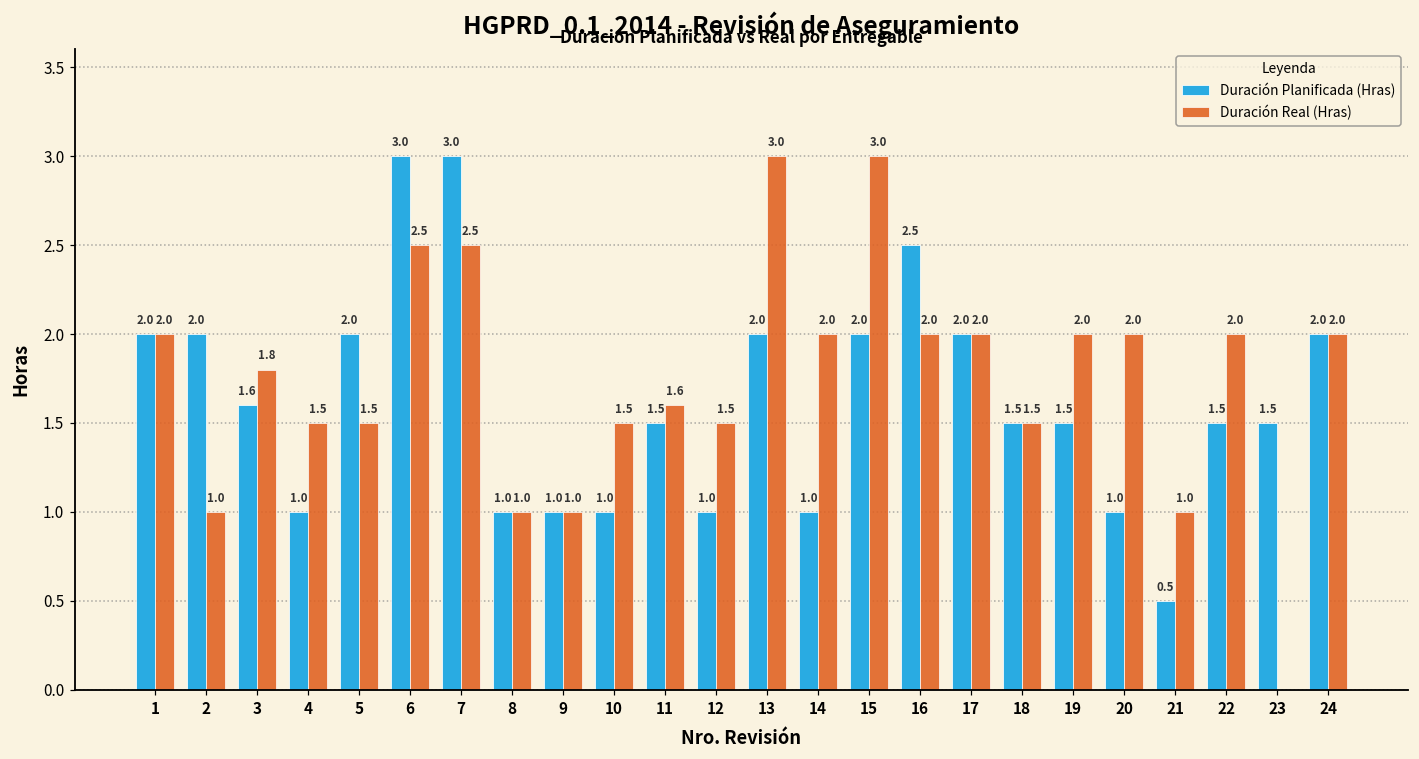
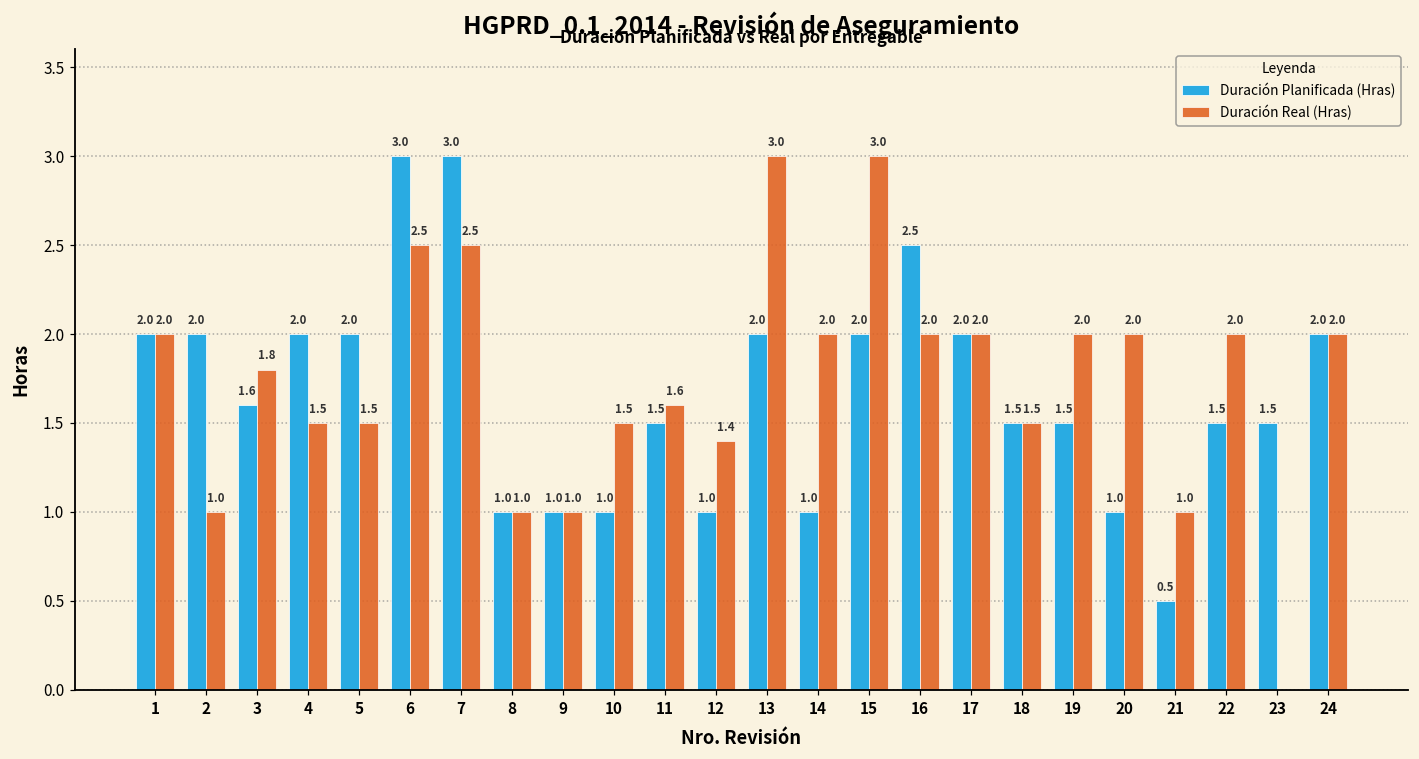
  {
    "Duración Planificada (Hras)": {
      "1": 2.0,
      "2": 2.0,
      "3": 1.6,
-     "4": 1.0,
+     "4": 2.0,
      "5": 2.0,
      "6": 3.0,
      "7": 3.0,
      "8": 1.0,
      "9": 1.0,
      "10": 1.0,
      "11": 1.5,
      "12": 1.0,
      "13": 2.0,
      "14": 1.0,
      "15": 2.0,
      "16": 2.5,
      "17": 2.0,
      "18": 1.5,
      "19": 1.5,
      "20": 1.0,
      "21": 0.5,
      "22": 1.5,
      "23": 1.5,
      "24": 2.0
    },
    "Duración Real (Hras)": {
      "1": 2.0,
      "2": 1.0,
      "3": 1.8,
      "4": 1.5,
      "5": 1.5,
      "6": 2.5,
      "7": 2.5,
      "8": 1.0,
      "9": 1.0,
      "10": 1.5,
      "11": 1.6,
-     "12": 1.5,
+     "12": 1.4,
      "13": 3.0,
      "14": 2.0,
      "15": 3.0,
      "16": 2.0,
      "17": 2.0,
      "18": 1.5,
      "19": 2.0,
      "20": 2.0,
      "21": 1.0,
      "22": 2.0,
      "24": 2.0
    }
  }
